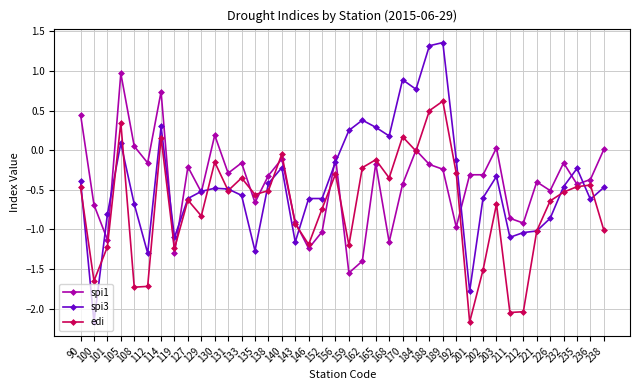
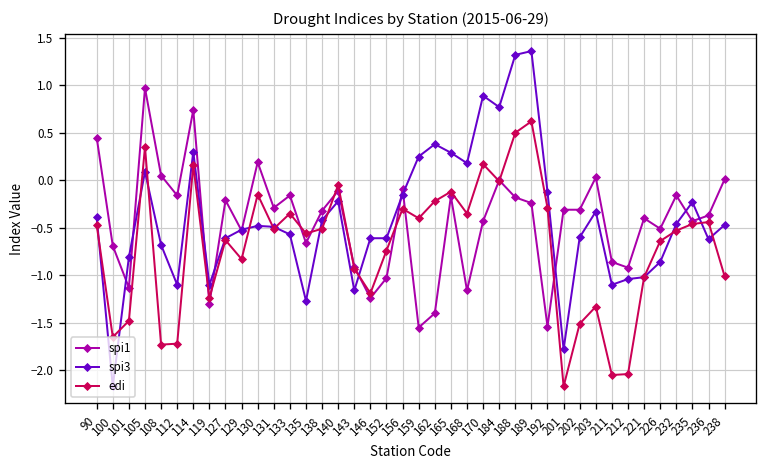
  {
    "spi1": {
      "90": 0.5,
      "100": -0.7,
      "101": -1.1,
      "105": 1.0,
      "108": 0.1,
      "112": -0.2,
      "114": 0.7,
      "119": -1.3,
      "127": -0.2,
      "130": 0.2,
      "131": -0.3,
      "133": -0.2,
      "135": -0.7,
      "138": -0.3,
      "140": -0.1,
      "146": -1.2,
      "152": -1.0,
      "156": -0.1,
      "159": -1.6,
      "162": -1.4,
      "165": -0.2,
      "168": -1.2,
      "170": -0.4,
      "188": -0.2,
      "189": -0.2,
-     "192": -1.0,
+     "192": -1.5,
      "201": -0.3,
      "202": -0.3,
      "203": 0.0,
      "211": -0.9,
      "212": -0.9,
      "221": -0.4,
      "226": -0.5,
      "232": -0.2,
      "236": -0.4,
      "238": 0.0
    },
    "spi3": {
      "90": -0.4,
      "101": -0.8,
      "105": 0.1,
      "108": -0.7,
-     "112": -1.3,
+     "112": -1.1,
      "114": 0.3,
      "119": -1.1,
      "130": -0.5,
      "133": -0.6,
      "135": -1.3,
      "138": -0.4,
      "140": -0.2,
      "143": -1.2,
      "146": -0.6,
      "152": -0.6,
      "156": -0.2,
      "159": 0.3,
      "162": 0.4,
      "165": 0.3,
      "168": 0.2,
      "170": 0.9,
      "184": 0.8,
      "188": 1.3,
      "189": 1.4,
      "192": -0.1,
      "201": -1.8,
      "202": -0.6,
      "203": -0.3,
      "211": -1.1,
      "212": -1.0,
      "226": -0.9,
      "232": -0.5,
      "235": -0.2,
      "236": -0.6,
      "238": -0.5
    },
    "edi": {
      "90": -0.5,
      "100": -1.7,
-     "101": -1.2,
+     "101": -1.5,
      "105": 0.4,
      "108": -1.7,
      "112": -1.7,
      "114": 0.2,
      "119": -1.2,
      "129": -0.8,
      "130": -0.2,
      "133": -0.4,
      "135": -0.6,
      "138": -0.5,
      "140": -0.1,
      "146": -1.2,
      "152": -0.7,
      "156": -0.3,
-     "159": -1.2,
+     "159": -0.4,
      "162": -0.2,
      "165": -0.1,
      "168": -0.4,
      "170": 0.2,
      "188": 0.5,
      "189": 0.6,
      "192": -0.3,
      "201": -2.2,
      "202": -1.5,
-     "203": -0.7,
+     "203": -1.3,
      "211": -2.1,
      "212": -2.0,
      "226": -0.6,
      "232": -0.5,
      "236": -0.4,
      "238": -1.0
    }
  }
